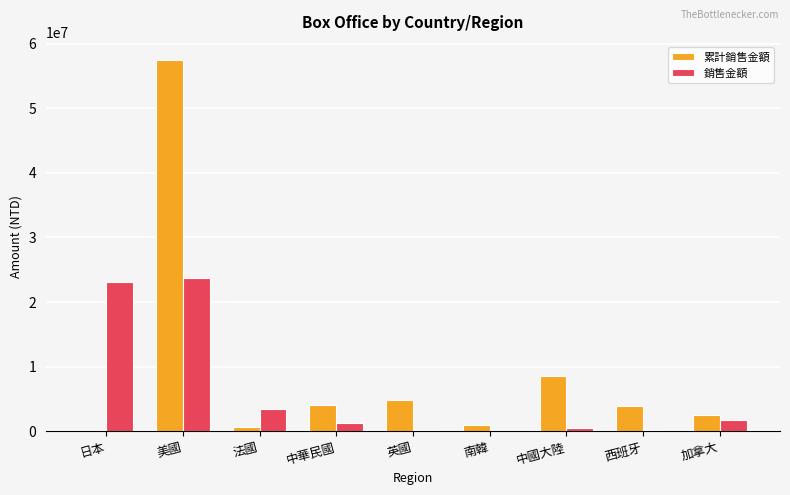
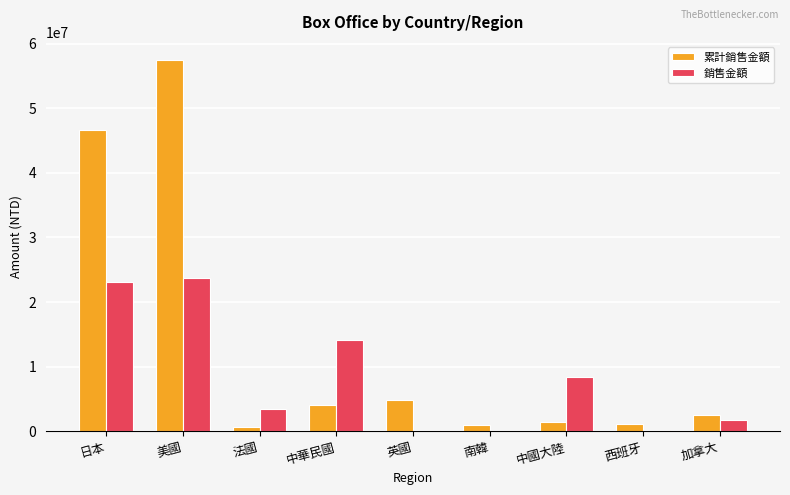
  {
    "累計銷售金額": {
-     "日本": 0,
+     "日本": 47000000,
      "美國": 57000000,
      "法國": 1000000,
      "中華民國": 4000000,
      "英國": 5000000,
      "南韓": 1000000,
-     "中國大陸": 9000000,
-     "西班牙": 4000000,
+     "中國大陸": 1000000,
+     "西班牙": 1000000,
      "加拿大": 3000000
    },
    "銷售金額": {
      "日本": 23000000,
      "美國": 24000000,
      "法國": 3000000,
-     "中華民國": 1000000,
-     "中國大陸": 0,
+     "中華民國": 14000000,
+     "中國大陸": 8000000,
      "加拿大": 2000000
    }
  }
